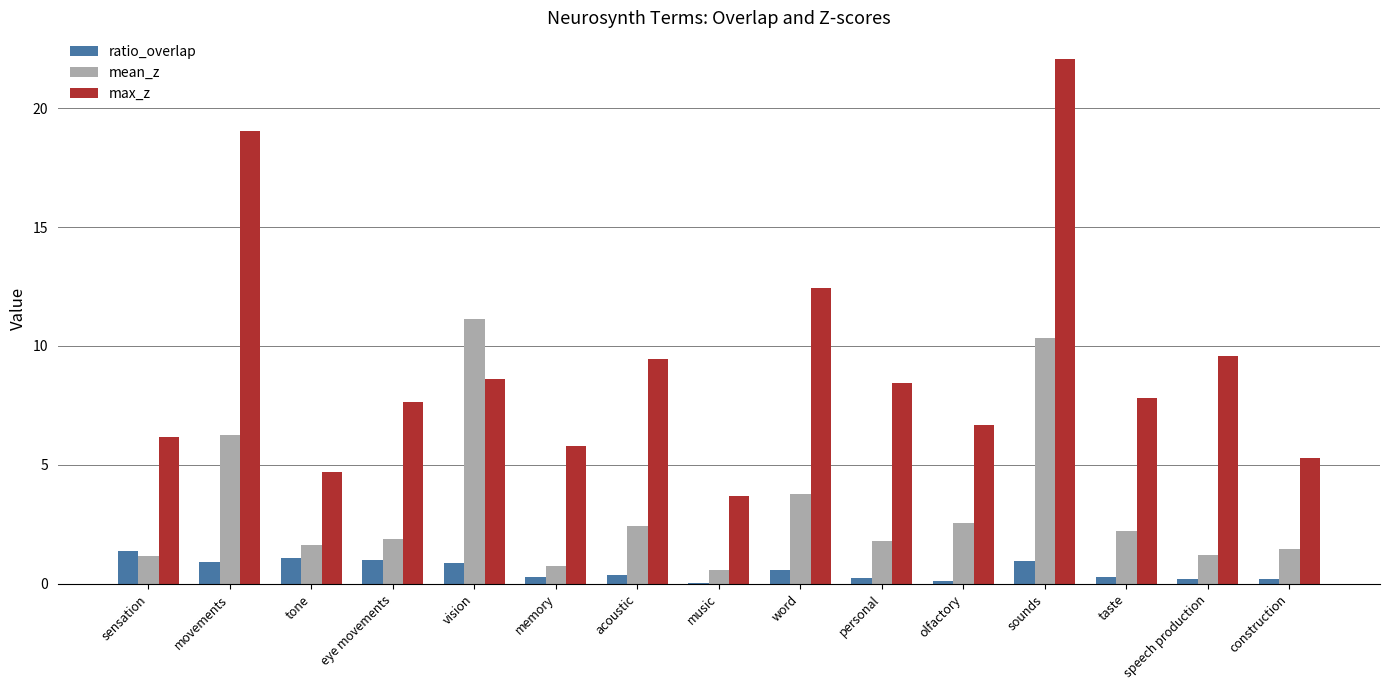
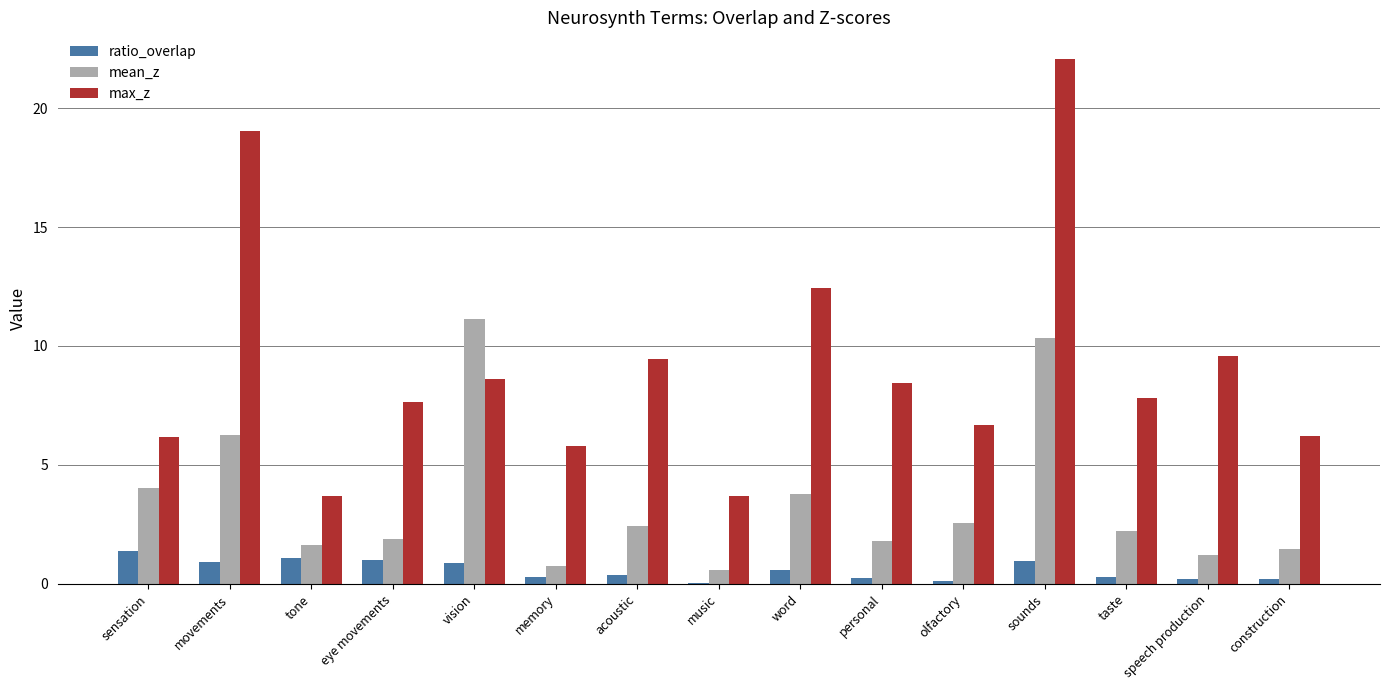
  {
    "ratio_overlap": {
      "sensation": 1.4,
      "movements": 0.9,
      "tone": 1.1,
      "eye movements": 1.0,
      "vision": 0.9,
      "memory": 0.3,
      "acoustic": 0.4,
      "word": 0.6,
      "personal": 0.2,
      "olfactory": 0.1,
      "sounds": 1.0,
      "taste": 0.3,
      "speech production": 0.2,
      "construction": 0.2
    },
    "mean_z": {
-     "sensation": 1.2,
+     "sensation": 4.0,
      "movements": 6.2,
      "tone": 1.6,
      "eye movements": 1.9,
      "vision": 11.1,
      "memory": 0.8,
      "acoustic": 2.4,
      "music": 0.6,
      "word": 3.8,
      "personal": 1.8,
      "olfactory": 2.6,
      "sounds": 10.4,
      "taste": 2.2,
      "speech production": 1.2,
      "construction": 1.5
    },
    "max_z": {
      "sensation": 6.2,
      "movements": 19.0,
-     "tone": 4.7,
+     "tone": 3.7,
      "eye movements": 7.6,
      "vision": 8.6,
      "memory": 5.8,
      "acoustic": 9.5,
      "music": 3.7,
      "word": 12.4,
      "personal": 8.4,
      "olfactory": 6.7,
      "sounds": 22.1,
      "taste": 7.8,
      "speech production": 9.6,
-     "construction": 5.3
+     "construction": 6.2
    }
  }
